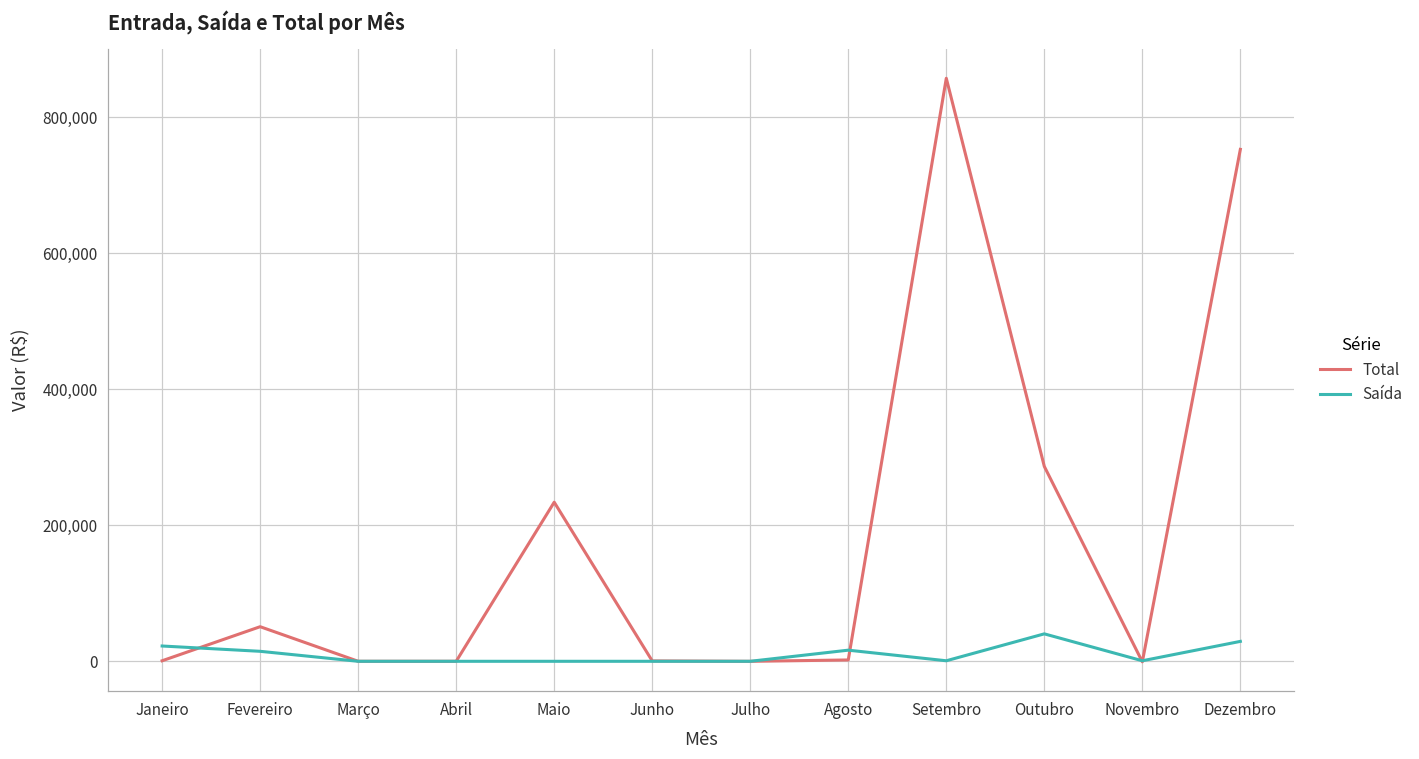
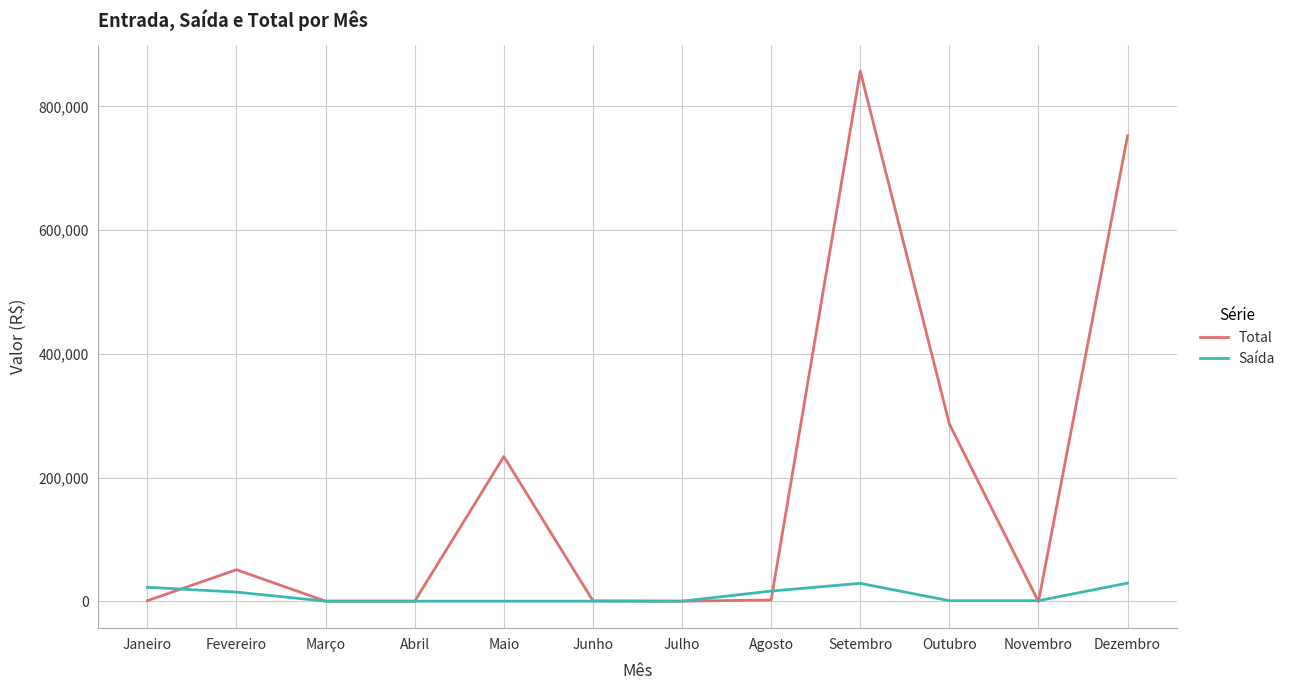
  {
    "Total": {
      "Janeiro": "0",
      "Fevereiro": "50,000",
      "Maio": "230,000",
      "Agosto": "0",
      "Setembro": "860,000",
      "Outubro": "290,000",
      "Dezembro": "750,000"
    },
    "Saída": {
      "Janeiro": "20,000",
      "Fevereiro": "10,000",
      "Maio": "0",
      "Agosto": "20,000",
-     "Setembro": "0",
-     "Outubro": "40,000",
+     "Setembro": "30,000",
+     "Outubro": "0",
      "Dezembro": "30,000"
    }
  }
